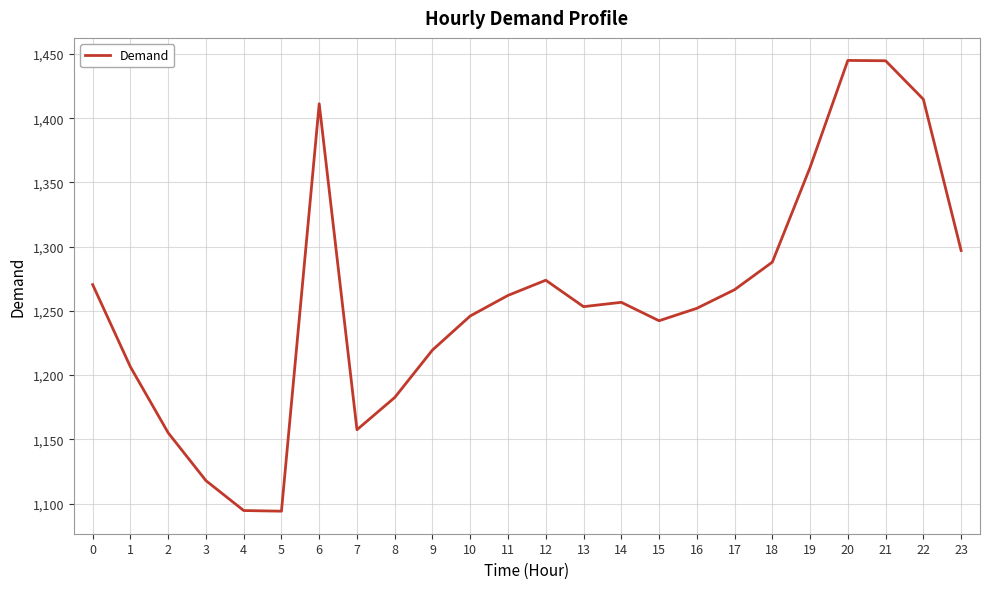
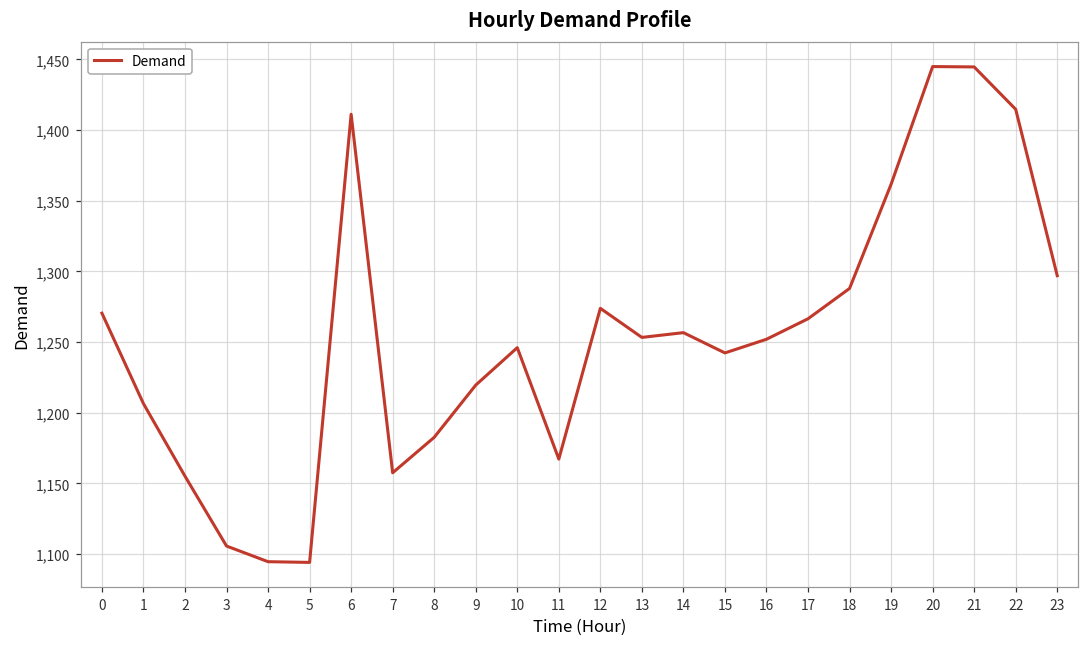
  {
    "0": "1,270",
    "1": "1,206",
    "2": "1,155",
-   "3": "1,118",
+   "3": "1,106",
    "4": "1,095",
    "5": "1,094",
    "6": "1,411",
    "7": "1,157",
    "8": "1,183",
    "9": "1,220",
    "10": "1,246",
-   "11": "1,262",
+   "11": "1,167",
    "12": "1,274",
    "13": "1,253",
    "14": "1,257",
    "15": "1,242",
    "16": "1,252",
    "17": "1,266",
    "18": "1,288",
    "19": "1,362",
    "20": "1,445",
    "21": "1,445",
    "22": "1,415",
    "23": "1,297"
  }
